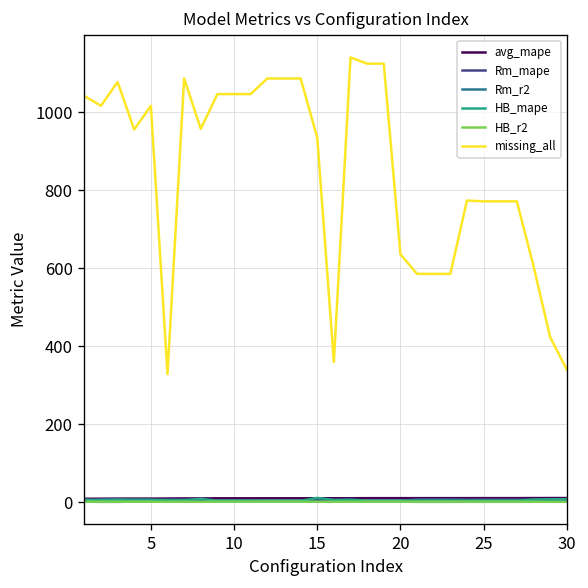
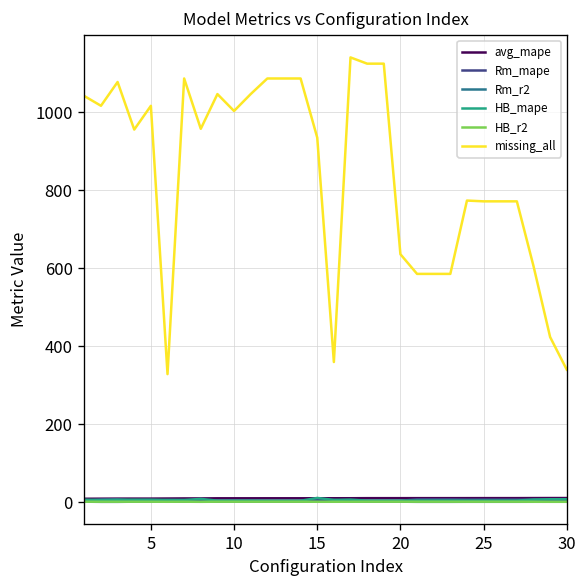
  {
    "missing_all": {
      "5": 1020,
-     "10": 1050,
+     "10": 1000,
      "15": 930,
      "20": 640,
      "25": 770,
      "30": 340
    }
  }
